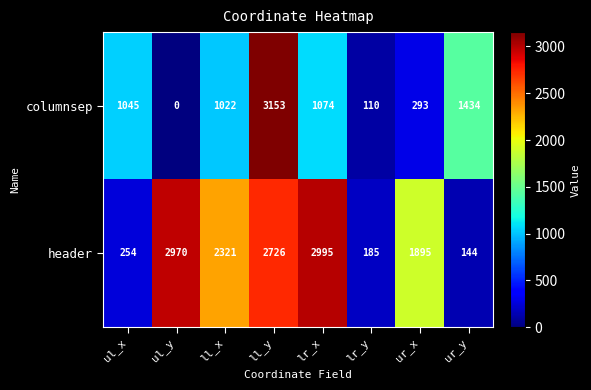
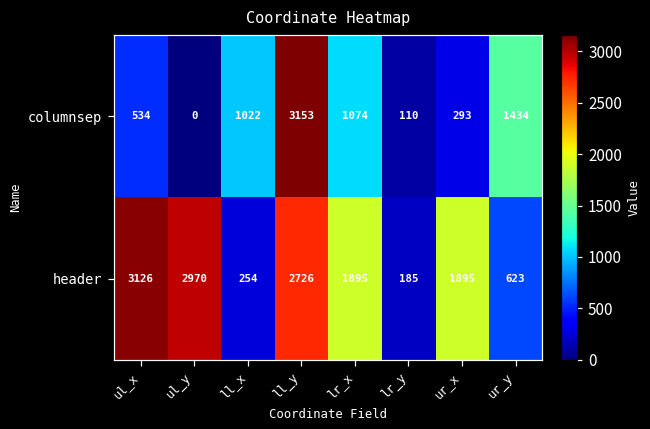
  {
    "columnsep": {
-     "ul_x": 1045,
+     "ul_x": 534,
      "ul_y": 0,
      "ll_x": 1022,
      "ll_y": 3153,
      "lr_x": 1074,
      "lr_y": 110,
      "ur_x": 293,
      "ur_y": 1434
    },
    "header": {
-     "ul_x": 254,
+     "ul_x": 3126,
      "ul_y": 2970,
-     "ll_x": 2321,
+     "ll_x": 254,
      "ll_y": 2726,
-     "lr_x": 2995,
+     "lr_x": 1895,
      "lr_y": 185,
      "ur_x": 1895,
-     "ur_y": 144
+     "ur_y": 623
    }
  }
